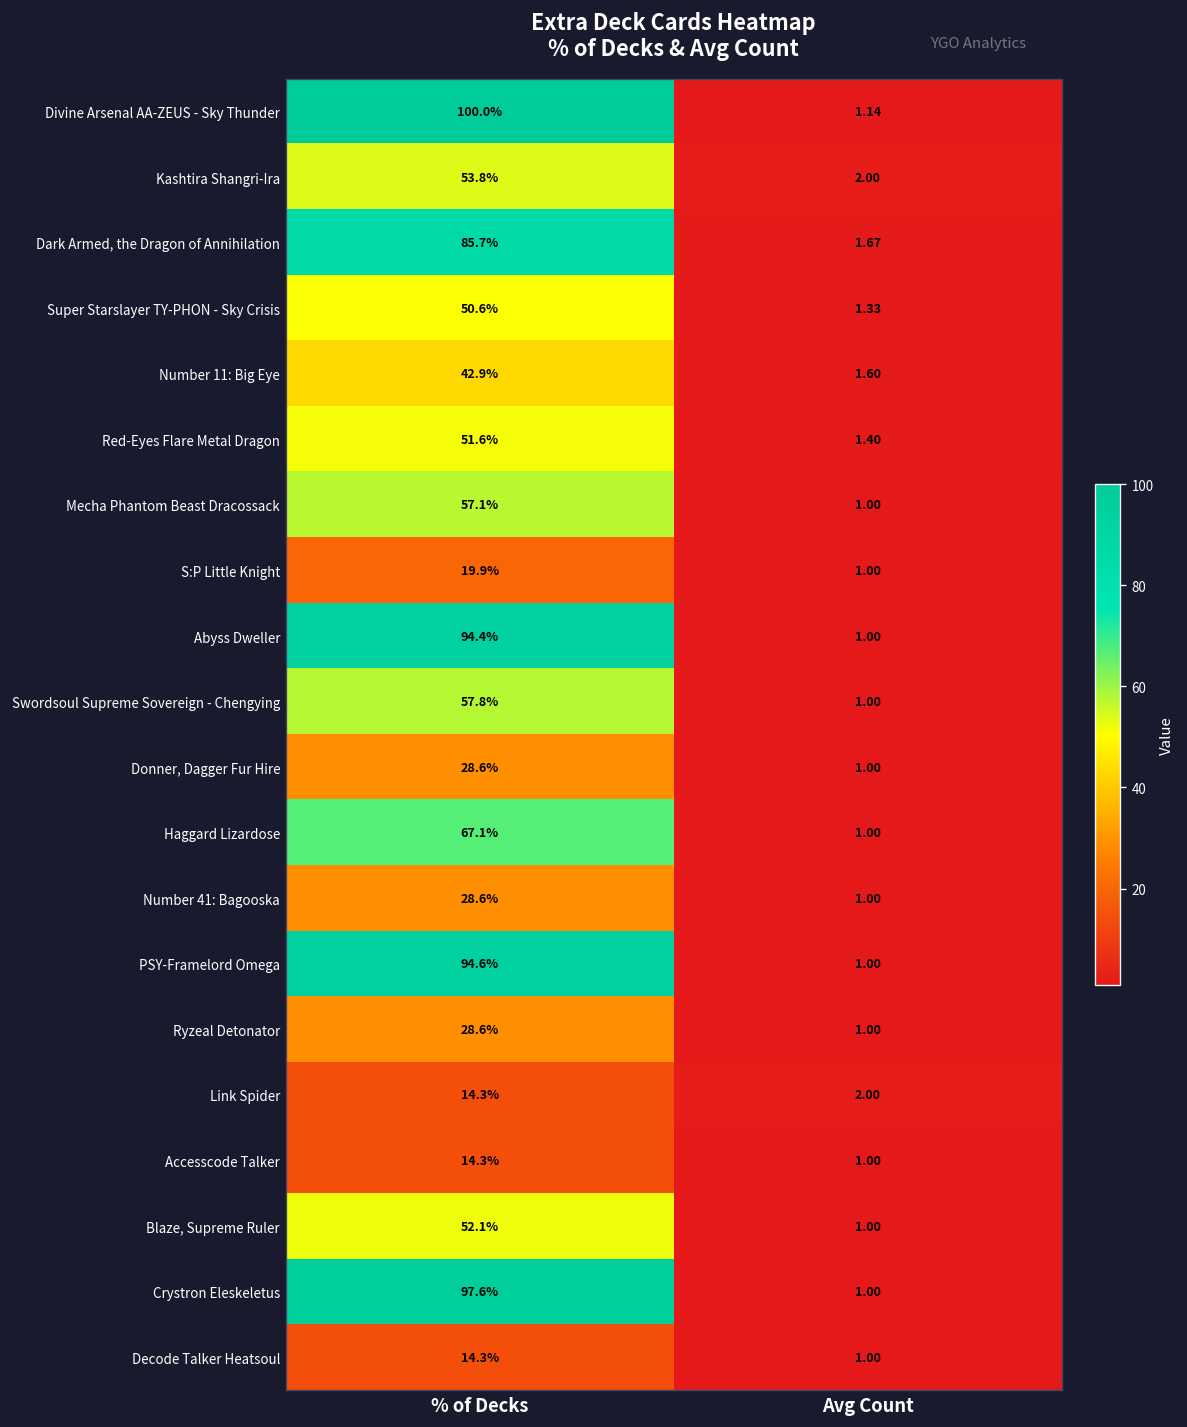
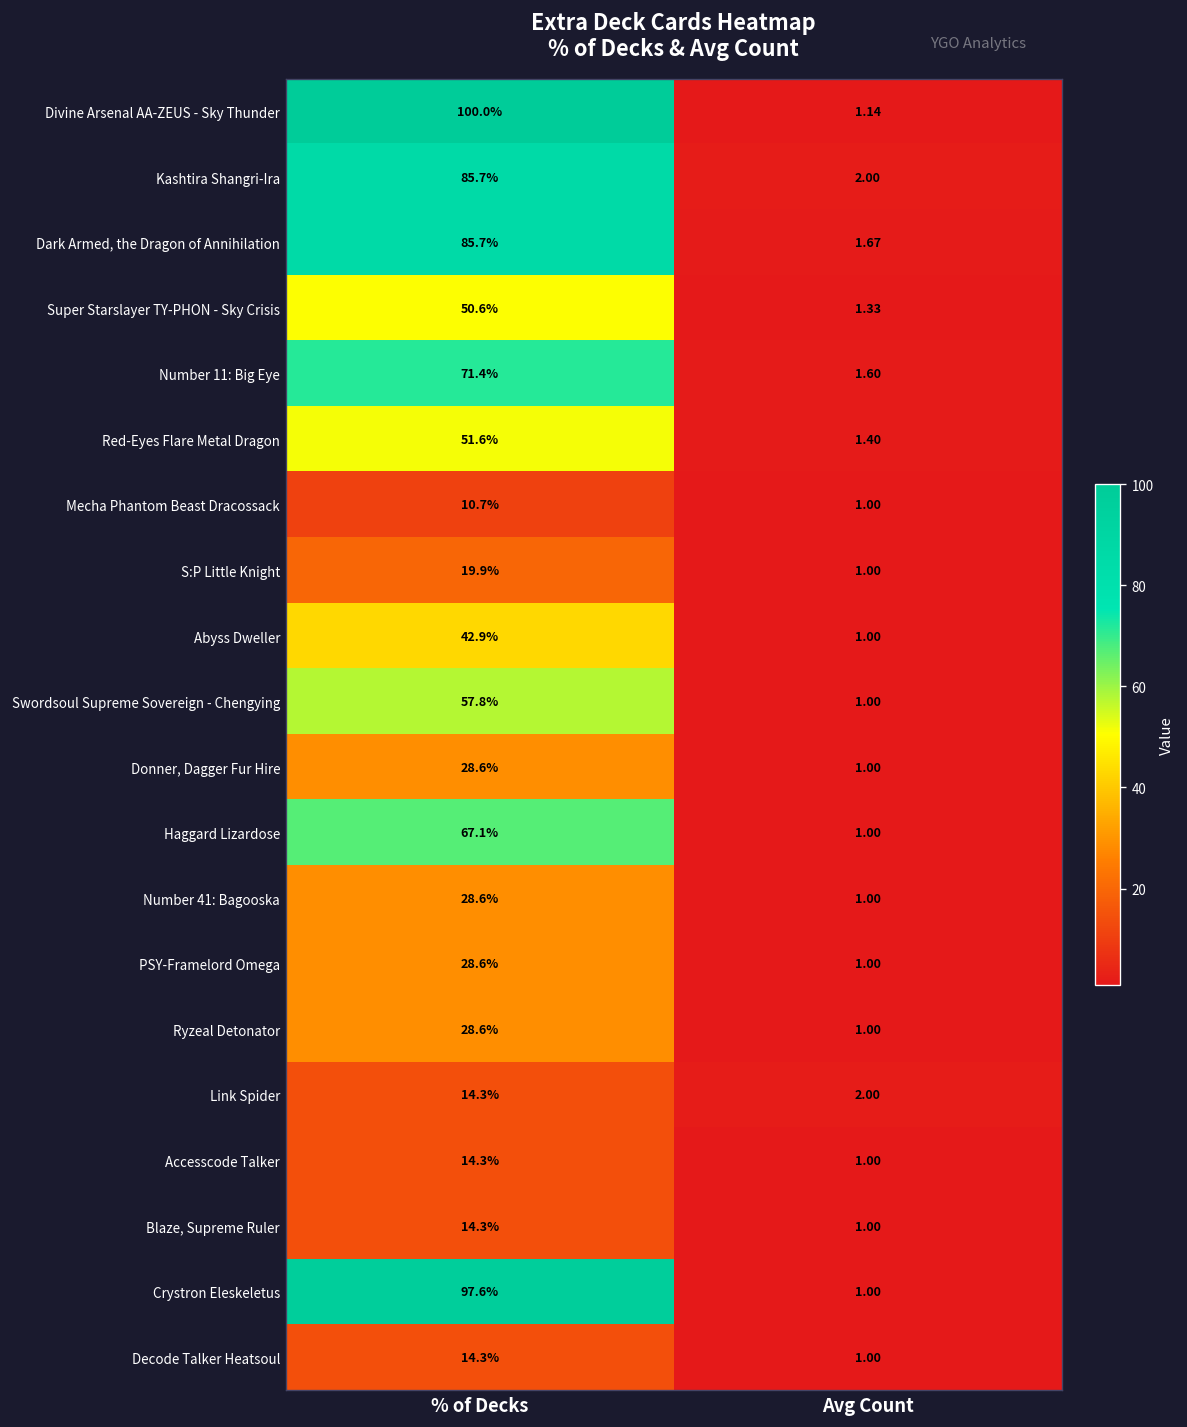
  {
    "Divine Arsenal AA-ZEUS - Sky Thunder": {
      "% of Decks": "100.0%",
      "Avg Count": "1.14"
    },
    "Kashtira Shangri-Ira": {
-     "% of Decks": "53.8%",
+     "% of Decks": "85.7%",
      "Avg Count": "2.00"
    },
    "Dark Armed, the Dragon of Annihilation": {
      "% of Decks": "85.7%",
      "Avg Count": "1.67"
    },
    "Super Starslayer TY-PHON - Sky Crisis": {
      "% of Decks": "50.6%",
      "Avg Count": "1.33"
    },
    "Number 11: Big Eye": {
-     "% of Decks": "42.9%",
+     "% of Decks": "71.4%",
      "Avg Count": "1.60"
    },
    "Red-Eyes Flare Metal Dragon": {
      "% of Decks": "51.6%",
      "Avg Count": "1.40"
    },
    "Mecha Phantom Beast Dracossack": {
-     "% of Decks": "57.1%",
+     "% of Decks": "10.7%",
      "Avg Count": "1.00"
    },
    "S:P Little Knight": {
      "% of Decks": "19.9%",
      "Avg Count": "1.00"
    },
    "Abyss Dweller": {
-     "% of Decks": "94.4%",
+     "% of Decks": "42.9%",
      "Avg Count": "1.00"
    },
    "Swordsoul Supreme Sovereign - Chengying": {
      "% of Decks": "57.8%",
      "Avg Count": "1.00"
    },
    "Donner, Dagger Fur Hire": {
      "% of Decks": "28.6%",
      "Avg Count": "1.00"
    },
    "Haggard Lizardose": {
      "% of Decks": "67.1%",
      "Avg Count": "1.00"
    },
    "Number 41: Bagooska": {
      "% of Decks": "28.6%",
      "Avg Count": "1.00"
    },
    "PSY-Framelord Omega": {
-     "% of Decks": "94.6%",
+     "% of Decks": "28.6%",
      "Avg Count": "1.00"
    },
    "Ryzeal Detonator": {
      "% of Decks": "28.6%",
      "Avg Count": "1.00"
    },
    "Link Spider": {
      "% of Decks": "14.3%",
      "Avg Count": "2.00"
    },
    "Accesscode Talker": {
      "% of Decks": "14.3%",
      "Avg Count": "1.00"
    },
    "Blaze, Supreme Ruler": {
-     "% of Decks": "52.1%",
+     "% of Decks": "14.3%",
      "Avg Count": "1.00"
    },
    "Crystron Eleskeletus": {
      "% of Decks": "97.6%",
      "Avg Count": "1.00"
    },
    "Decode Talker Heatsoul": {
      "% of Decks": "14.3%",
      "Avg Count": "1.00"
    }
  }
